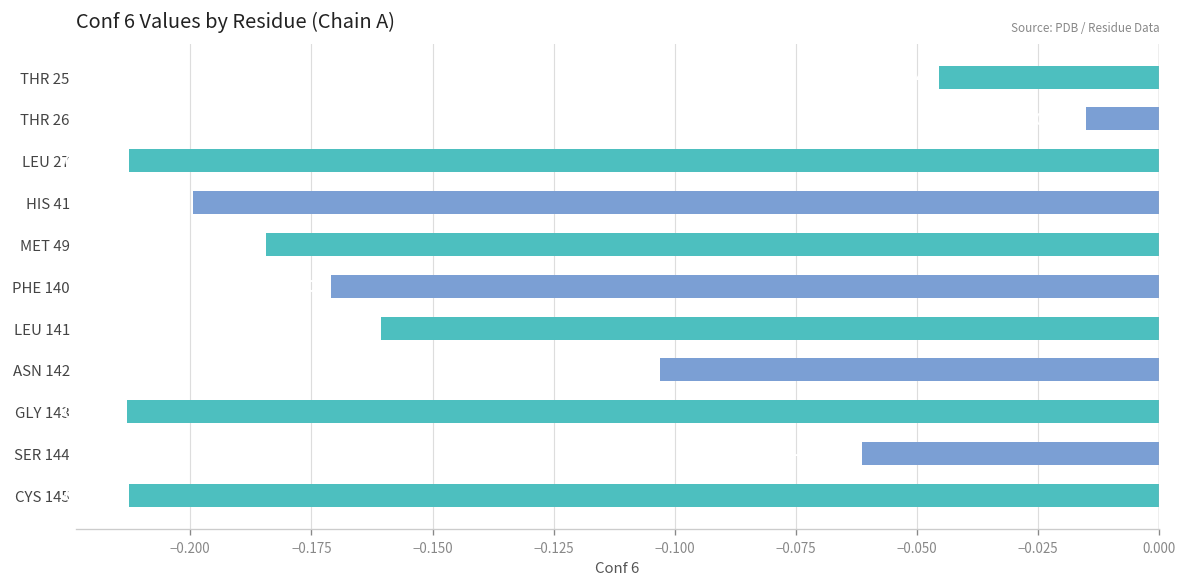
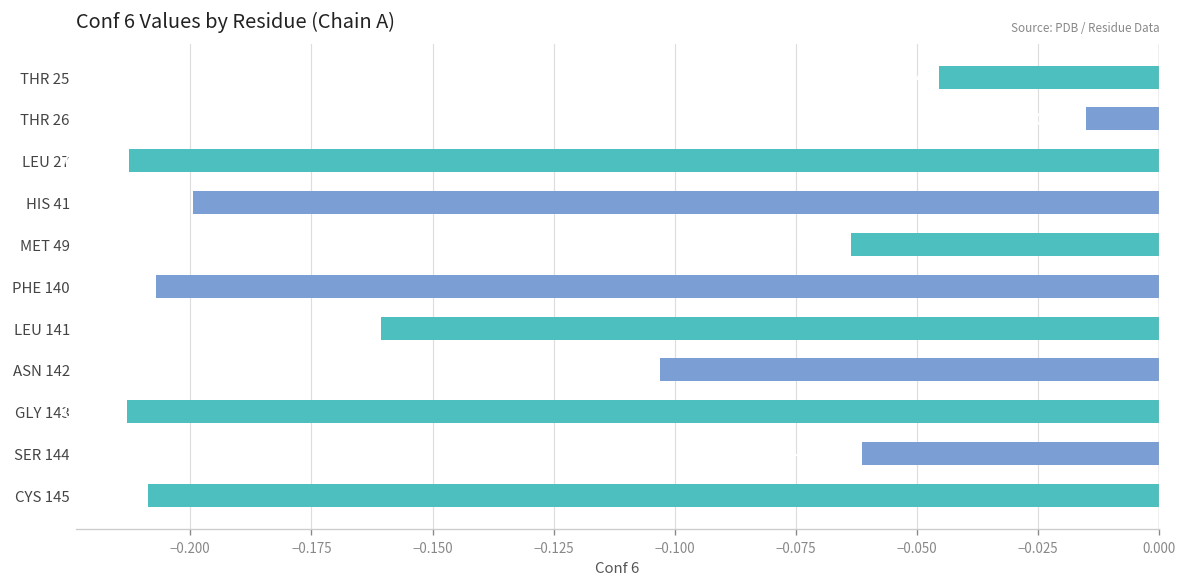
  {
    "THR 25": -0.045,
    "THR 26": -0.015,
    "LEU 27": -0.213,
    "HIS 41": -0.200,
-   "MET 49": -0.184,
-   "PHE 140": -0.171,
+   "MET 49": -0.064,
+   "PHE 140": -0.207,
    "LEU 141": -0.161,
    "ASN 142": -0.103,
    "GLY 143": -0.213,
    "SER 144": -0.061,
-   "CYS 145": -0.213
+   "CYS 145": -0.209
  }
